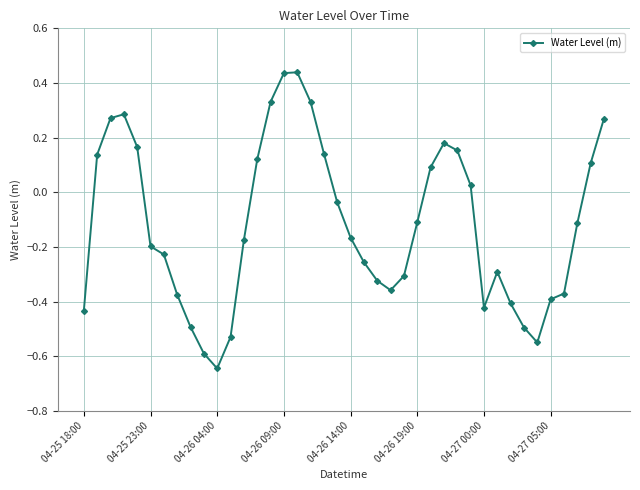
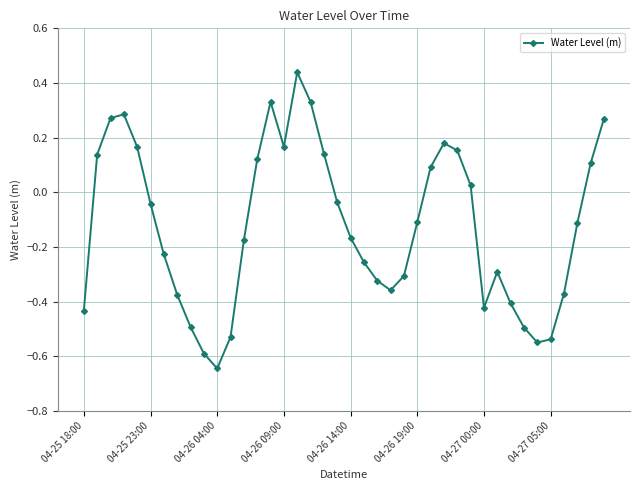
  {
    "04-25 18:00": -0.43,
-   "04-25 23:00": -0.20,
+   "04-25 23:00": -0.04,
    "04-26 04:00": -0.65,
-   "04-26 09:00": 0.44,
+   "04-26 09:00": 0.17,
    "04-26 14:00": -0.17,
    "04-26 19:00": -0.11,
    "04-27 00:00": -0.42,
-   "04-27 05:00": -0.39
+   "04-27 05:00": -0.54
  }
